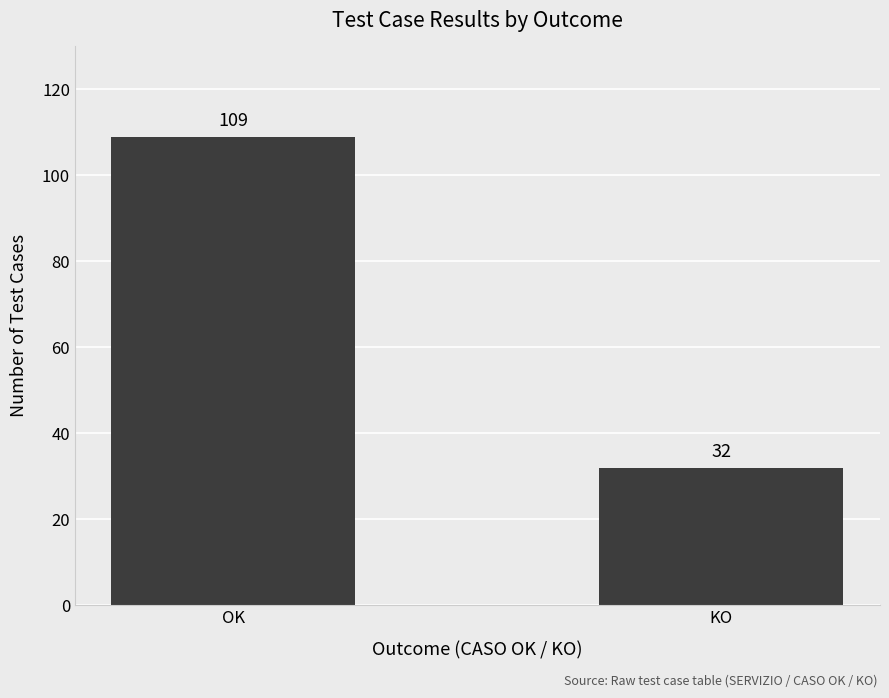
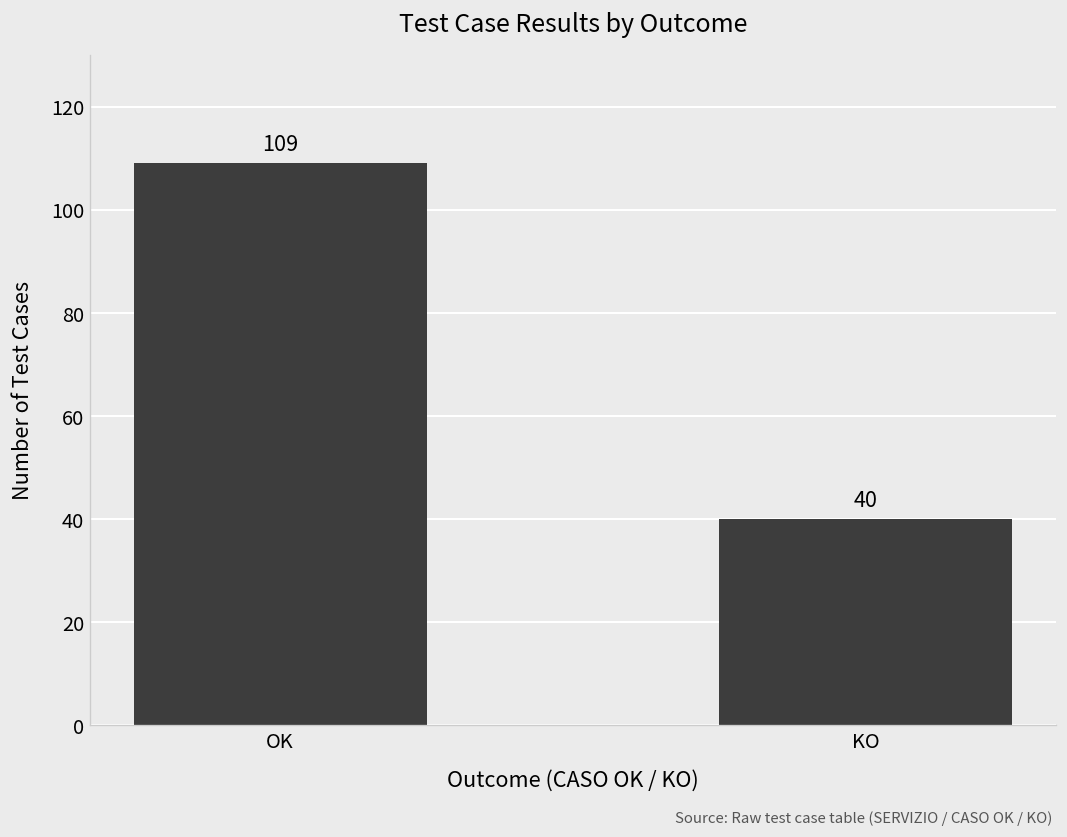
  {
    "OK": 109,
-   "KO": 32
+   "KO": 40
  }
